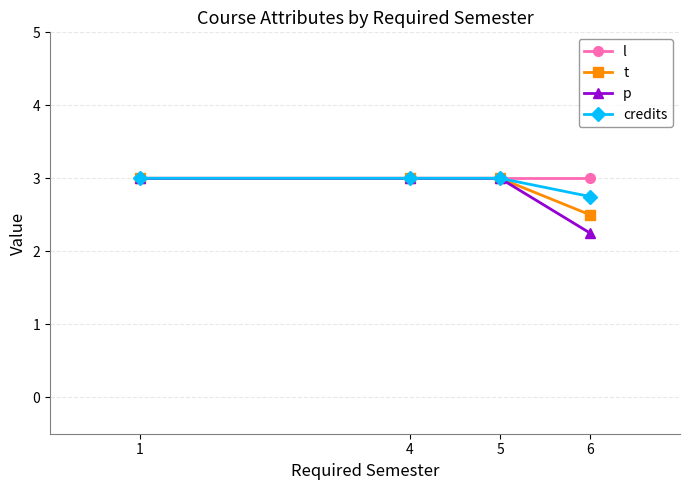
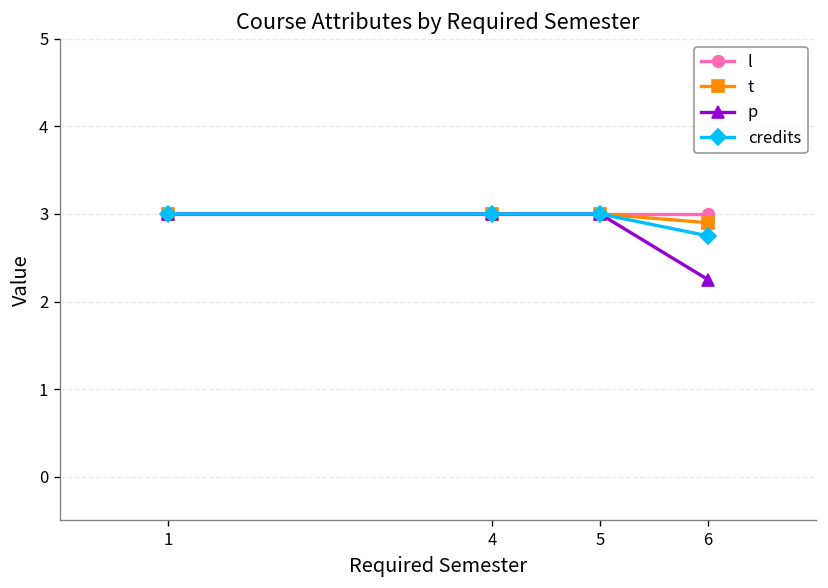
  {
    "l": {
      "6": 3.0
    },
    "t": {
-     "6": 2.5
+     "6": 2.9
    },
    "p": {
      "6": 2.3
    },
    "credits": {
      "6": 2.8
    }
  }
